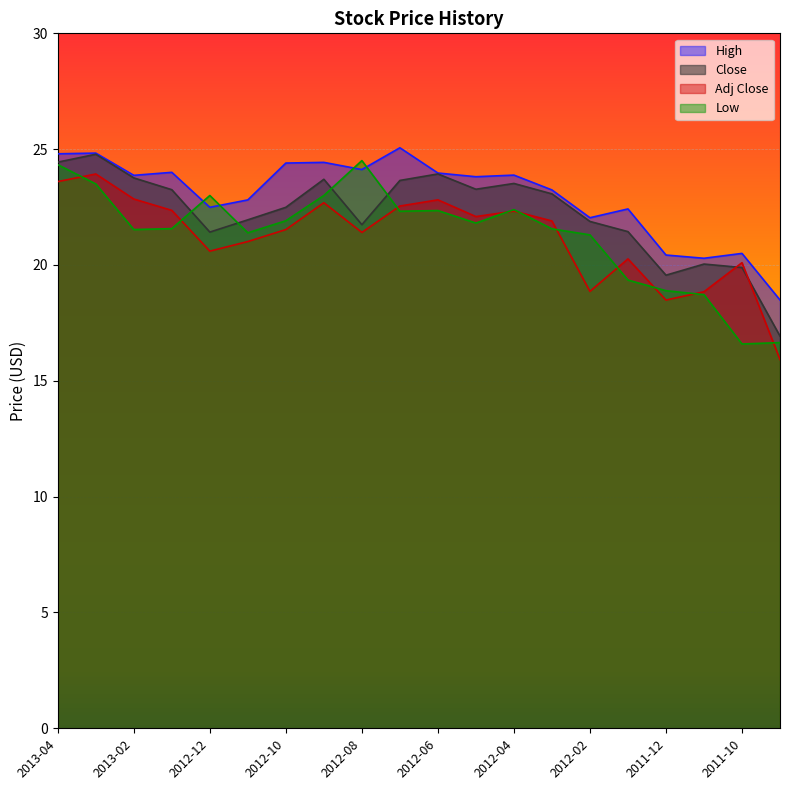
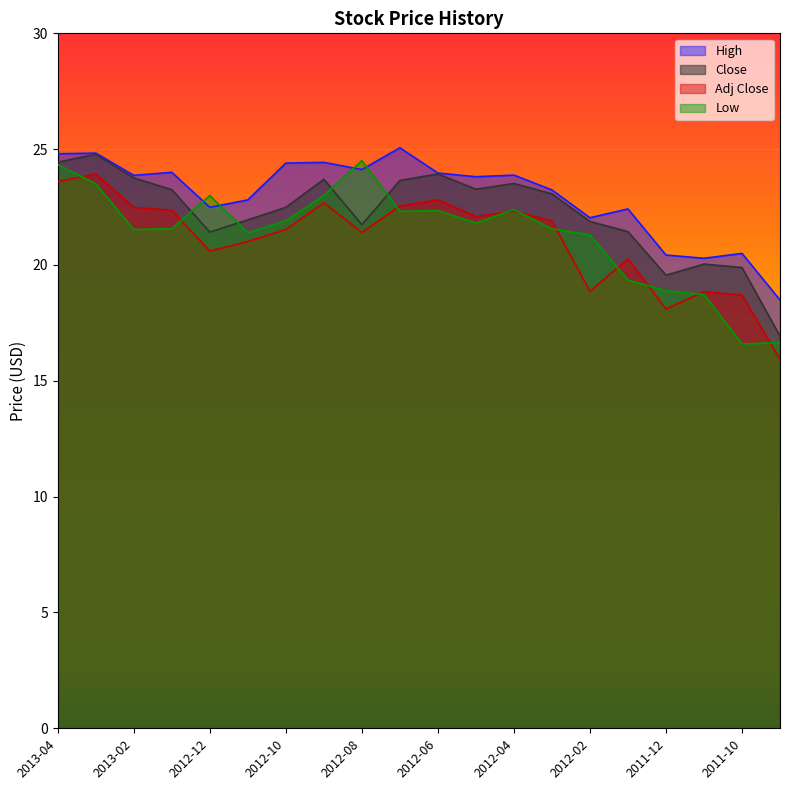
  {
    "High": {
      "2013-04": 24.8,
      "2013-02": 23.9,
      "2012-12": 22.5,
      "2012-10": 24.4,
      "2012-08": 24.1,
      "2012-04": 23.9,
      "2012-02": 22.0,
      "2011-12": 20.4,
      "2011-10": 20.5
    },
    "Close": {
      "2013-04": 24.4,
      "2013-02": 23.8,
      "2012-12": 21.4,
      "2012-10": 22.5,
      "2012-08": 21.7,
      "2012-04": 23.5,
      "2012-02": 21.9,
      "2011-12": 19.6,
      "2011-10": 19.9
    },
    "Adj Close": {
      "2013-04": 23.6,
-     "2013-02": 22.8,
+     "2013-02": 22.5,
      "2012-12": 20.6,
      "2012-10": 21.5,
      "2012-08": 21.4,
      "2012-06": 22.8,
      "2012-02": 18.9,
-     "2011-12": 18.5,
-     "2011-10": 20.1
+     "2011-12": 18.1,
+     "2011-10": 18.7
    },
    "Low": {
      "2013-04": 24.3,
      "2013-02": 21.5,
      "2012-12": 23.0,
      "2012-10": 21.9,
      "2012-08": 24.5,
      "2012-06": 22.4,
      "2012-02": 21.3,
      "2011-12": 18.9,
      "2011-10": 16.6
    }
  }
